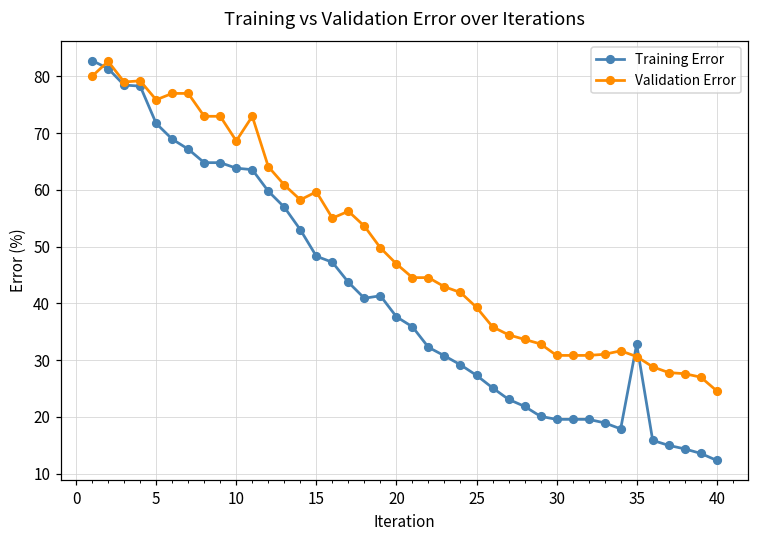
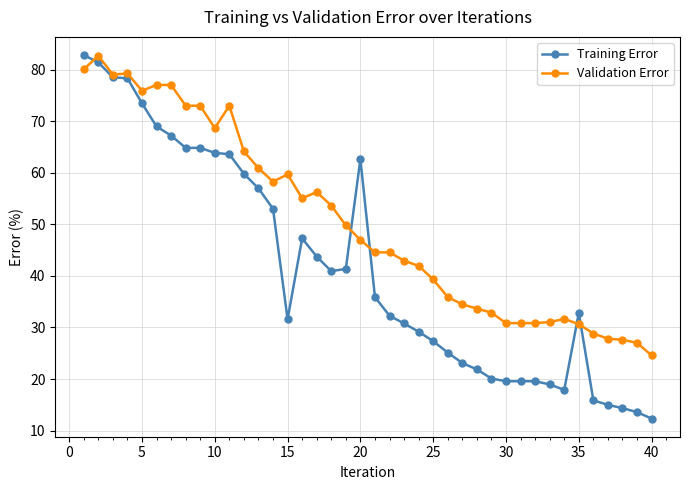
  {
    "Training Error": {
-     "5": 72,
+     "5": 73,
      "10": 64,
-     "15": 48,
-     "20": 38,
+     "15": 32,
+     "20": 63,
      "25": 27,
      "30": 20,
      "35": 33,
      "40": 12
    },
    "Validation Error": {
      "5": 76,
      "10": 69,
      "15": 60,
      "20": 47,
      "25": 39,
      "30": 31,
      "35": 31,
      "40": 25
    }
  }
